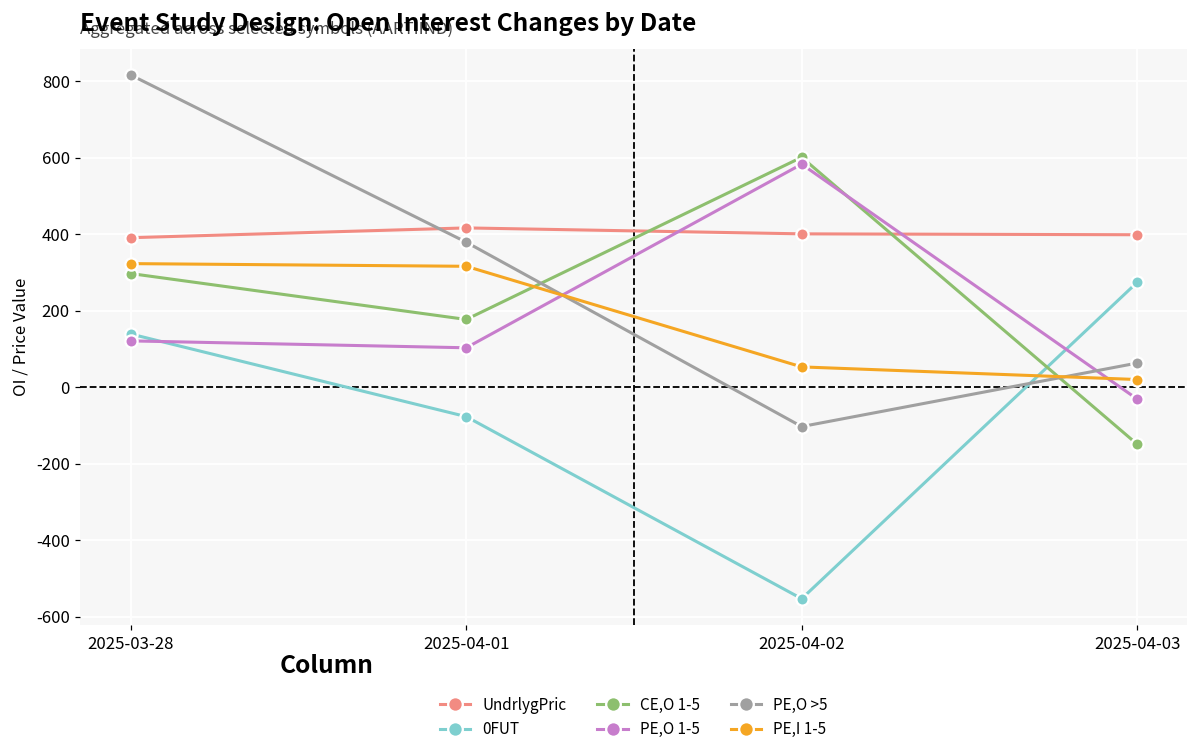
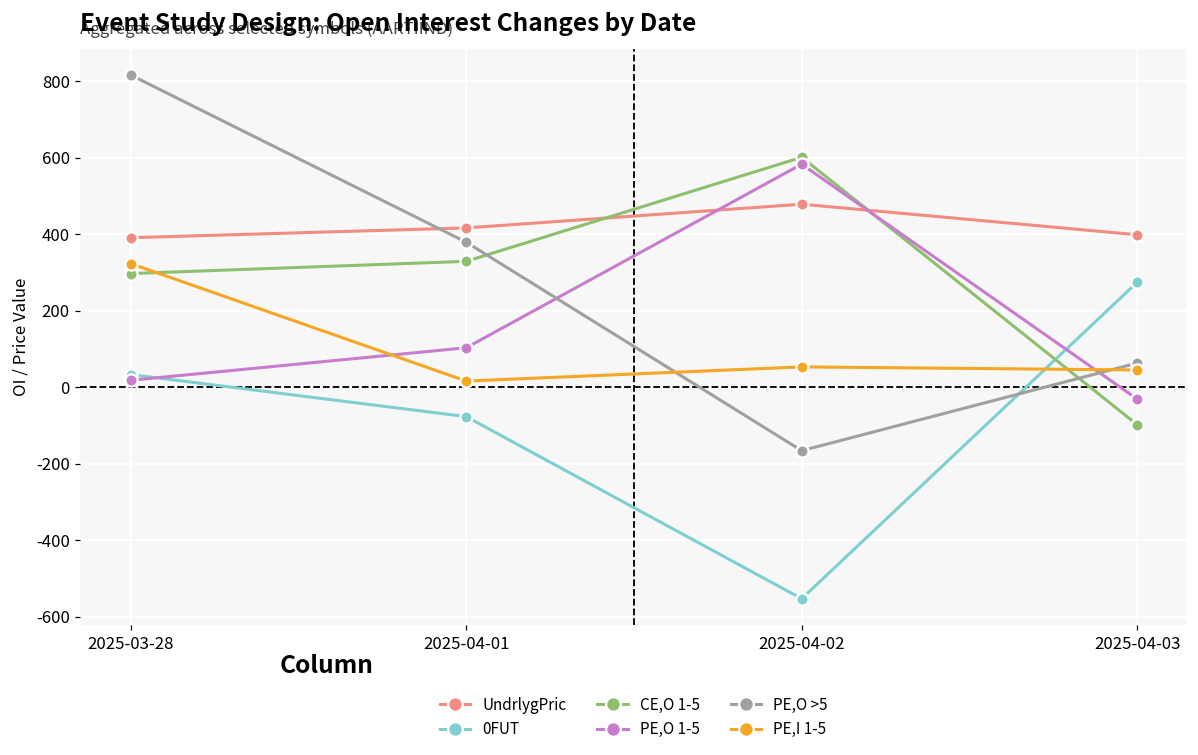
  {
    "UndrlygPric": {
      "2025-03-28": 390,
      "2025-04-01": 420,
-     "2025-04-02": 400,
+     "2025-04-02": 480,
      "2025-04-03": 400
    },
    "0FUT": {
-     "2025-03-28": 140,
+     "2025-03-28": 30,
      "2025-04-01": -80,
      "2025-04-02": -550,
      "2025-04-03": 270
    },
    "CE,O 1-5": {
      "2025-03-28": 300,
-     "2025-04-01": 180,
+     "2025-04-01": 330,
      "2025-04-02": 600,
-     "2025-04-03": -150
+     "2025-04-03": -100
    },
    "PE,O 1-5": {
-     "2025-03-28": 120,
+     "2025-03-28": 20,
      "2025-04-01": 100,
      "2025-04-02": 580,
      "2025-04-03": -30
    },
    "PE,O >5": {
      "2025-03-28": 820,
      "2025-04-01": 380,
-     "2025-04-02": -100,
+     "2025-04-02": -170,
      "2025-04-03": 60
    },
    "PE,I 1-5": {
      "2025-03-28": 320,
-     "2025-04-01": 320,
+     "2025-04-01": 20,
      "2025-04-02": 50,
-     "2025-04-03": 20
+     "2025-04-03": 50
    }
  }
